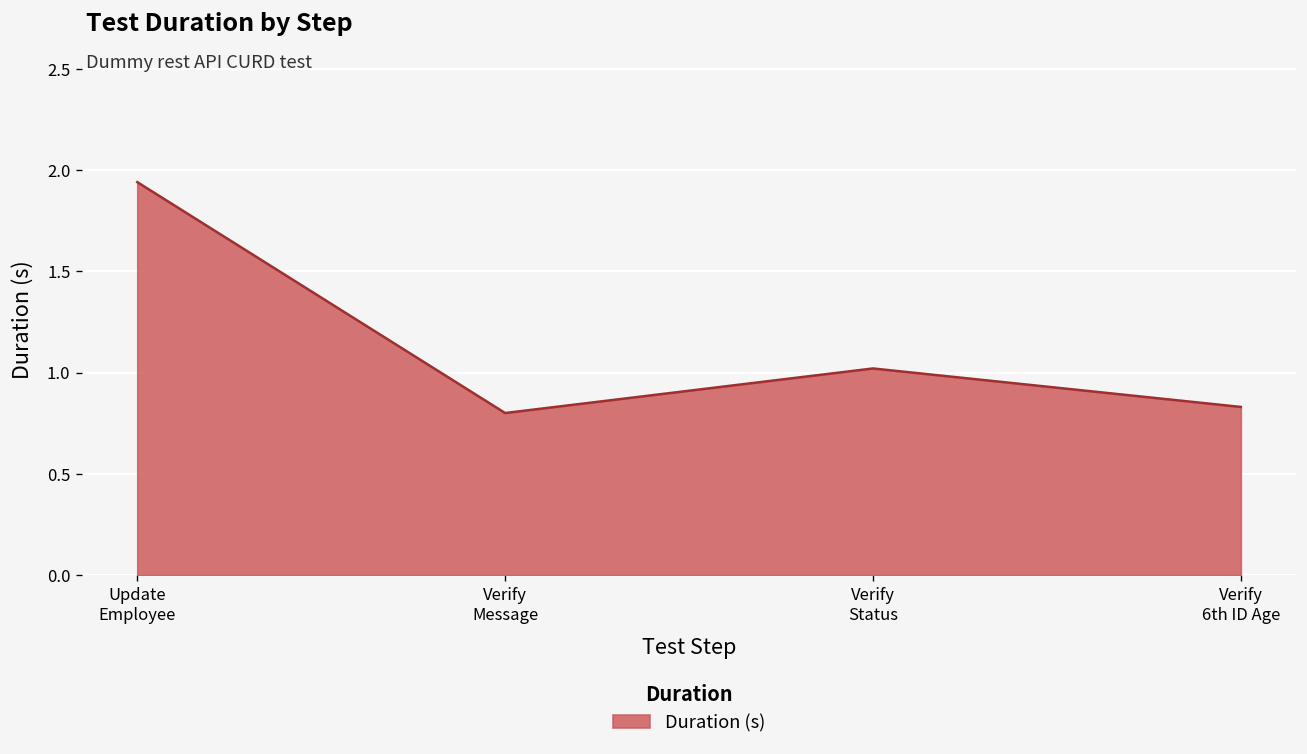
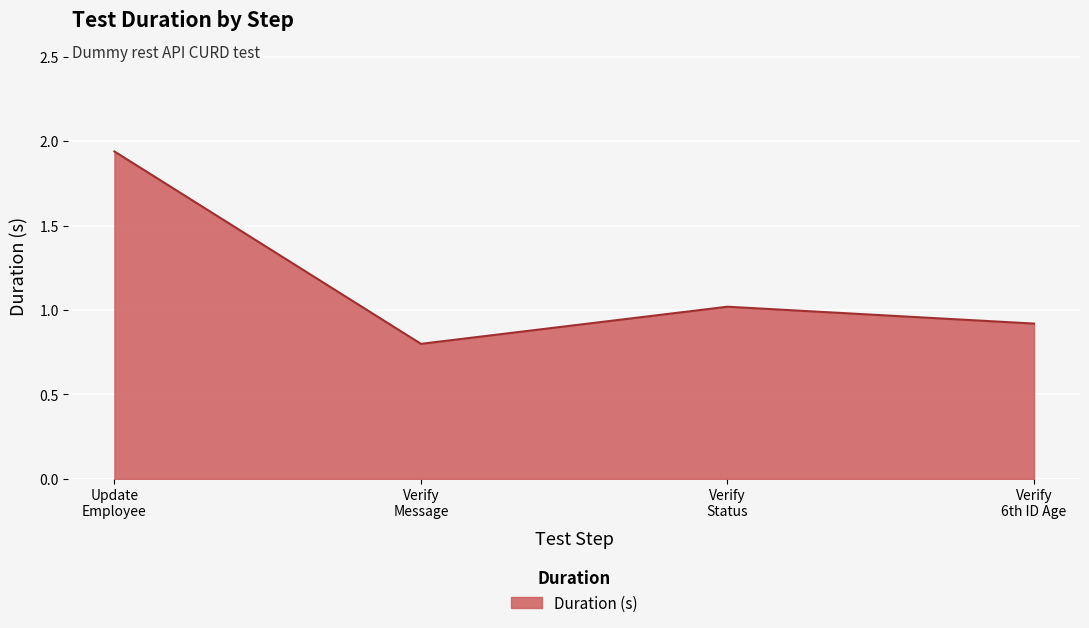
  {
    "Update Employee": 1.94,
    "Verify Message": 0.80,
    "Verify Status": 1.02,
-   "Verify 6th ID Age": 0.83
+   "Verify 6th ID Age": 0.92
  }
